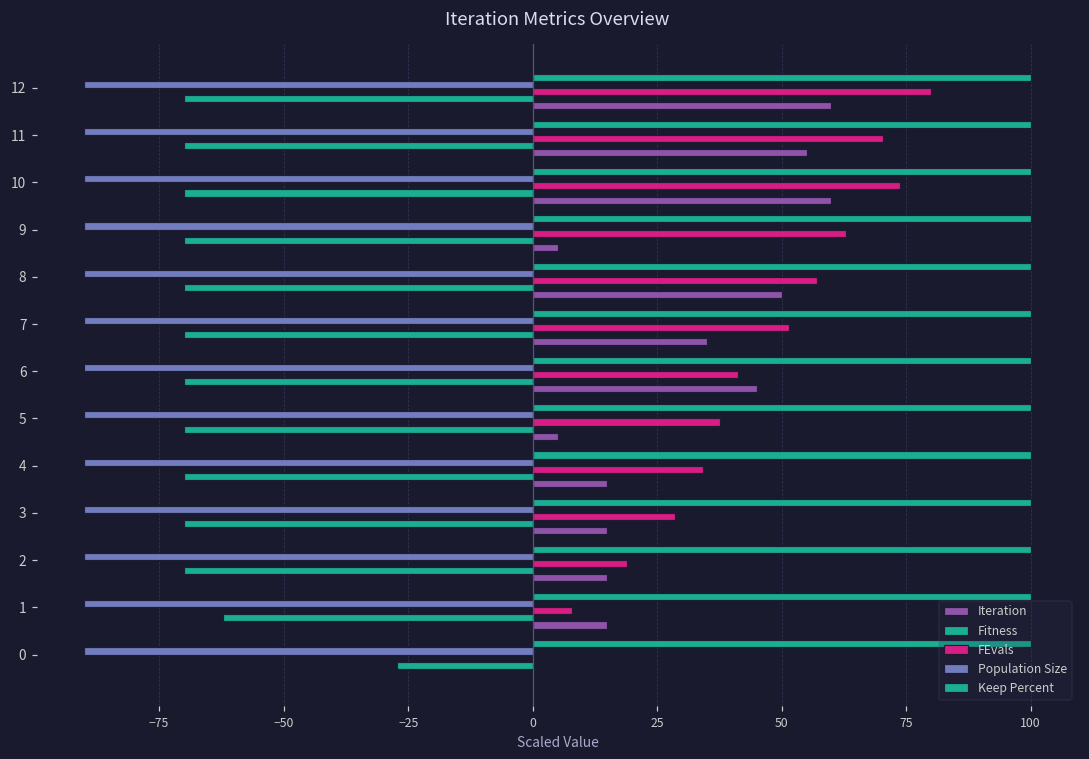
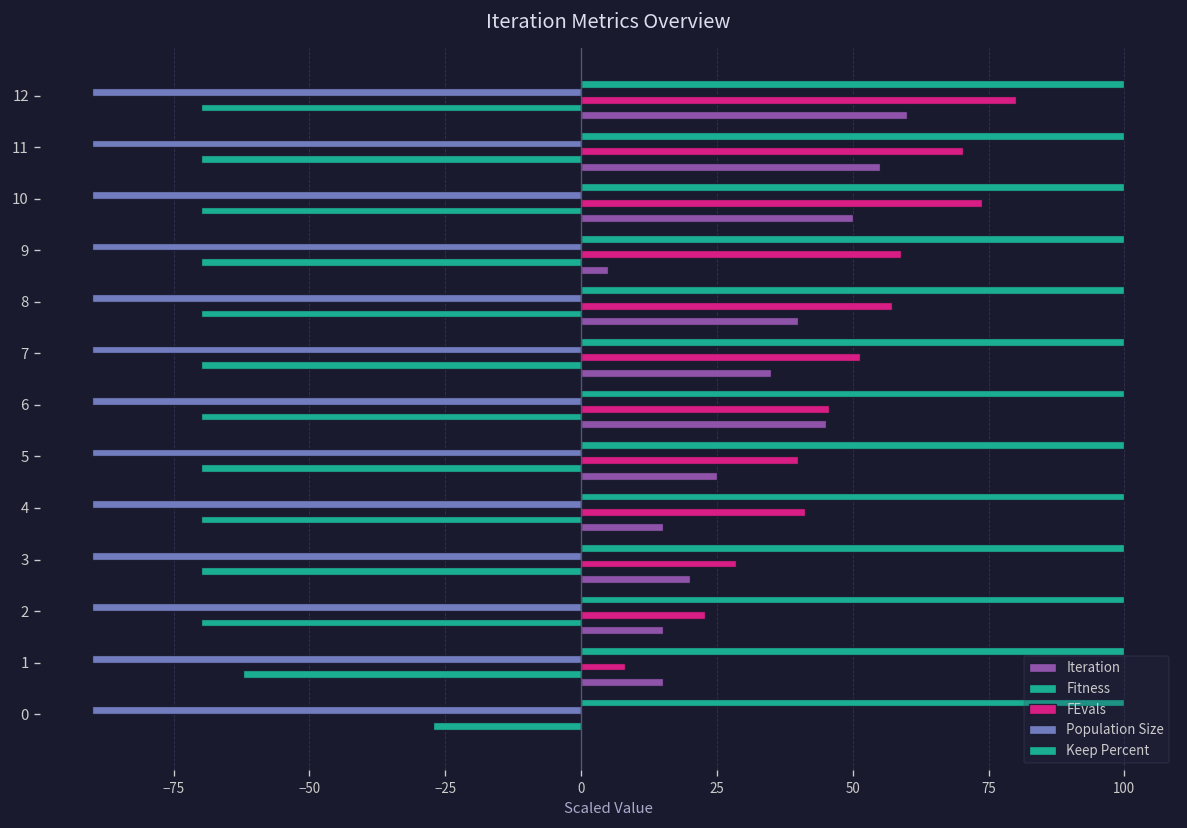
  {
    "Iteration": {
      "12": 60,
      "11": 55,
-     "10": 60,
+     "10": 50,
      "9": 5,
-     "8": 50,
+     "8": 40,
      "7": 35,
      "6": 45,
-     "5": 5,
+     "5": 25,
      "4": 15,
-     "3": 15,
+     "3": 20,
      "2": 15,
      "1": 15,
      "0": 0
    },
    "FEvals": {
      "12": 80,
      "11": 70,
      "10": 74,
-     "9": 63,
+     "9": 59,
      "8": 57,
      "7": 51,
-     "6": 41,
-     "5": 38,
-     "4": 34,
+     "6": 46,
+     "5": 40,
+     "4": 41,
      "3": 29,
-     "2": 19,
+     "2": 23,
      "1": 8,
      "0": 0
    },
    "Population Size": {
      "12": -90,
      "11": -90,
      "10": -90,
      "9": -90,
      "8": -90,
      "7": -90,
      "6": -90,
      "5": -90,
      "4": -90,
      "3": -90,
      "2": -90,
      "1": -90,
      "0": -90
    }
  }
